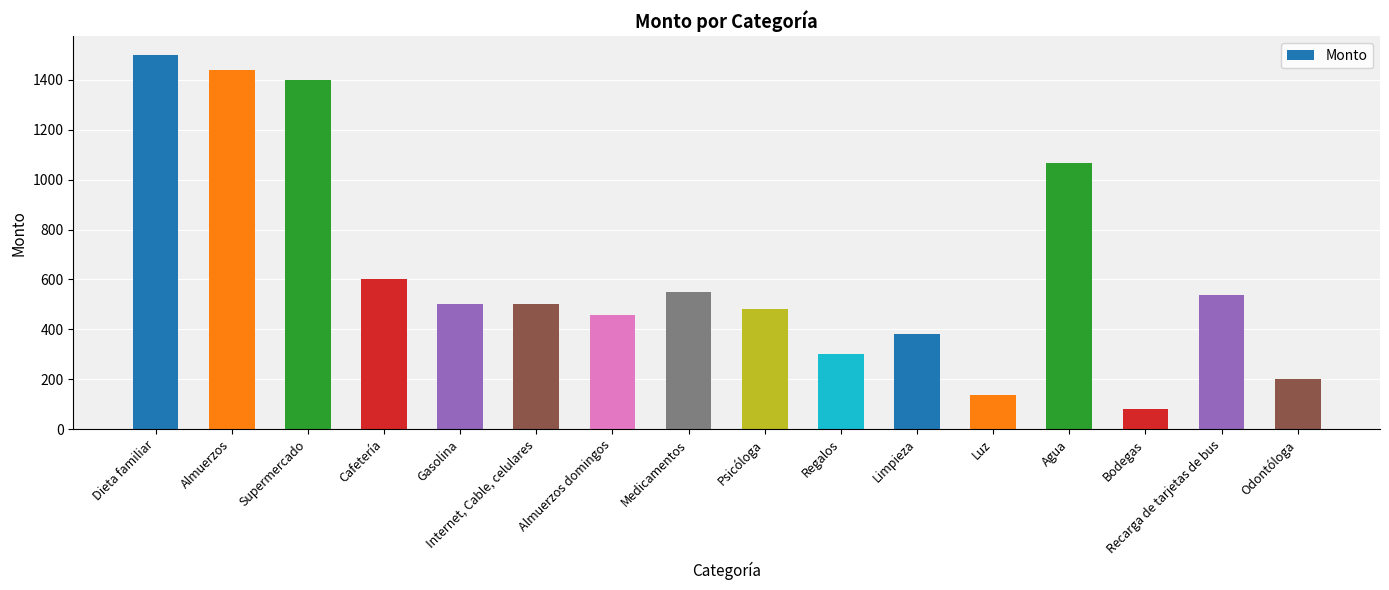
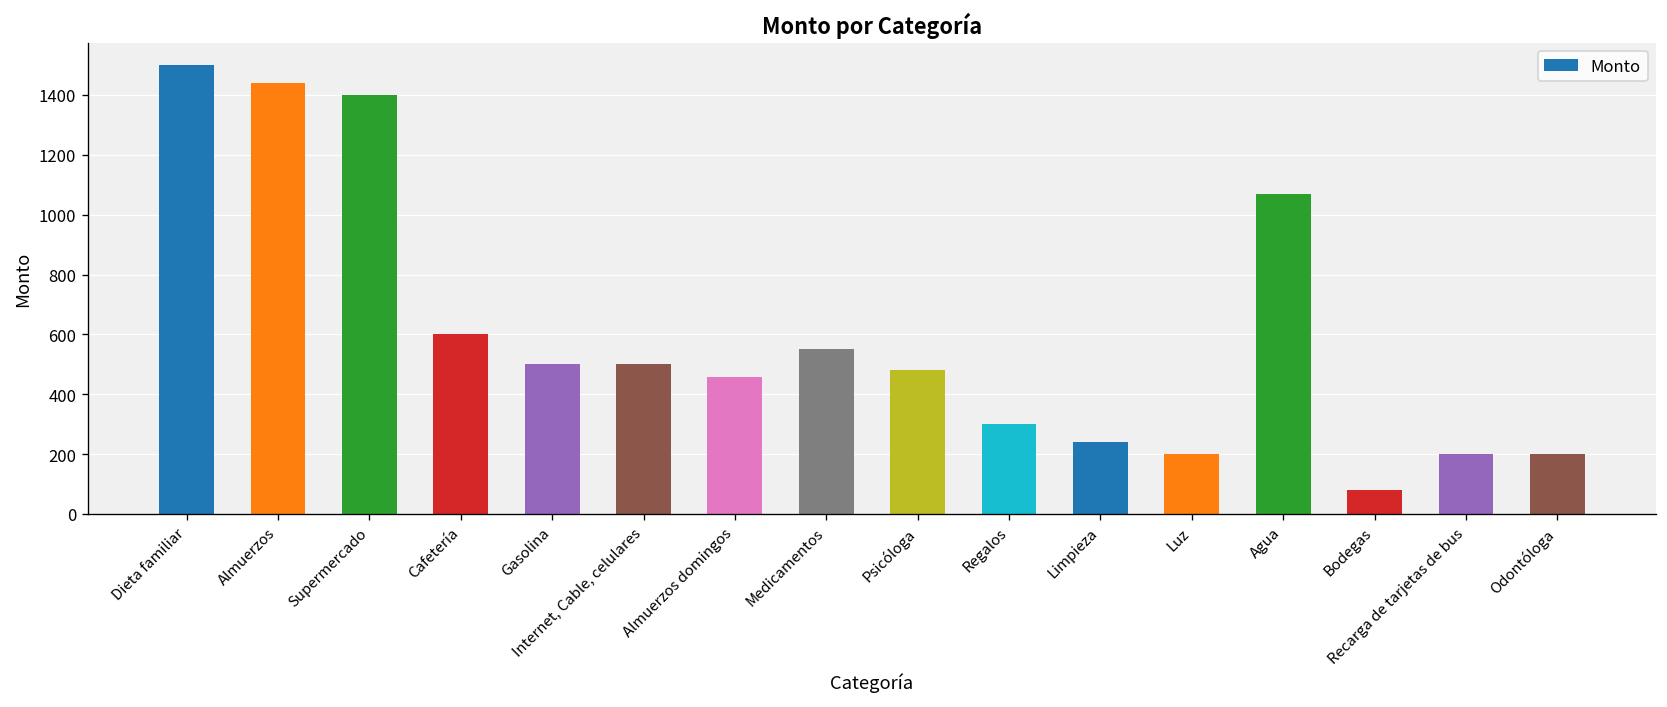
  {
    "Dieta familiar": 1500,
    "Almuerzos": 1440,
    "Supermercado": 1400,
    "Cafetería": 600,
    "Gasolina": 500,
    "Internet, Cable, celulares": 500,
    "Almuerzos domingos": 460,
    "Medicamentos": 550,
    "Psicóloga": 480,
    "Regalos": 300,
-   "Limpieza": 380,
-   "Luz": 140,
+   "Limpieza": 240,
+   "Luz": 200,
    "Agua": 1070,
    "Bodegas": 80,
-   "Recarga de tarjetas de bus": 540,
+   "Recarga de tarjetas de bus": 200,
    "Odontóloga": 200
  }
